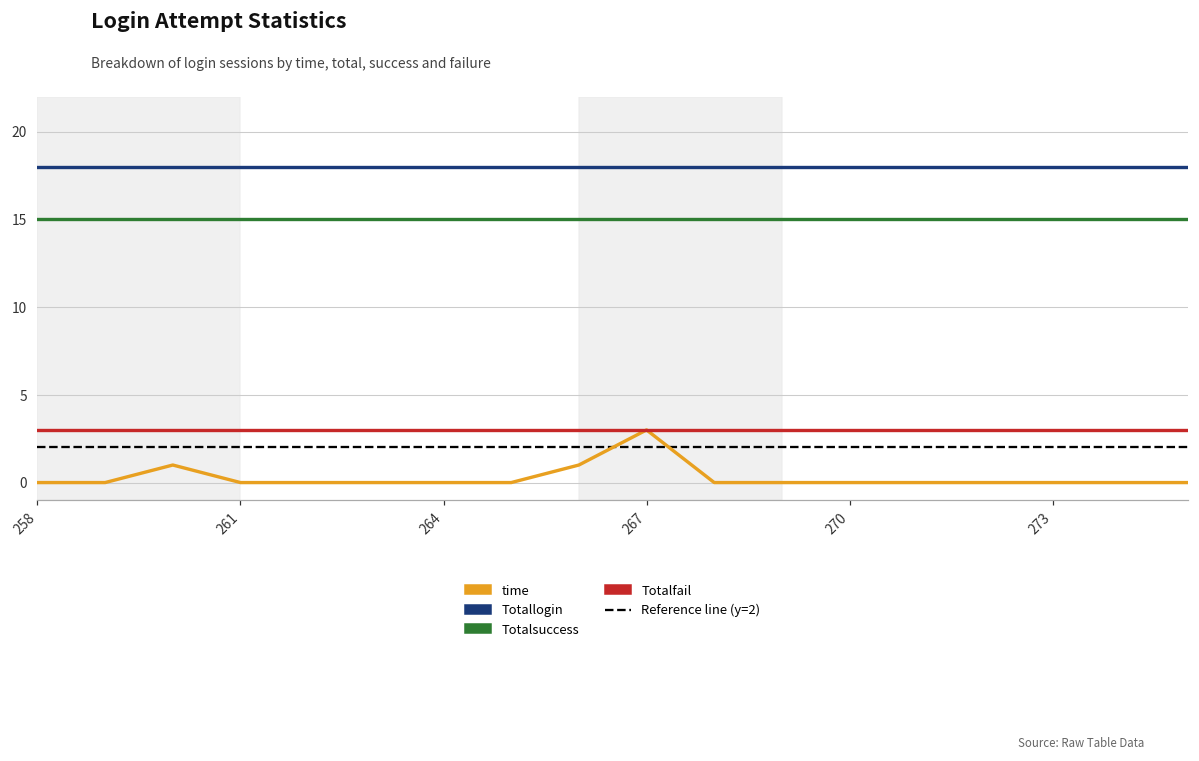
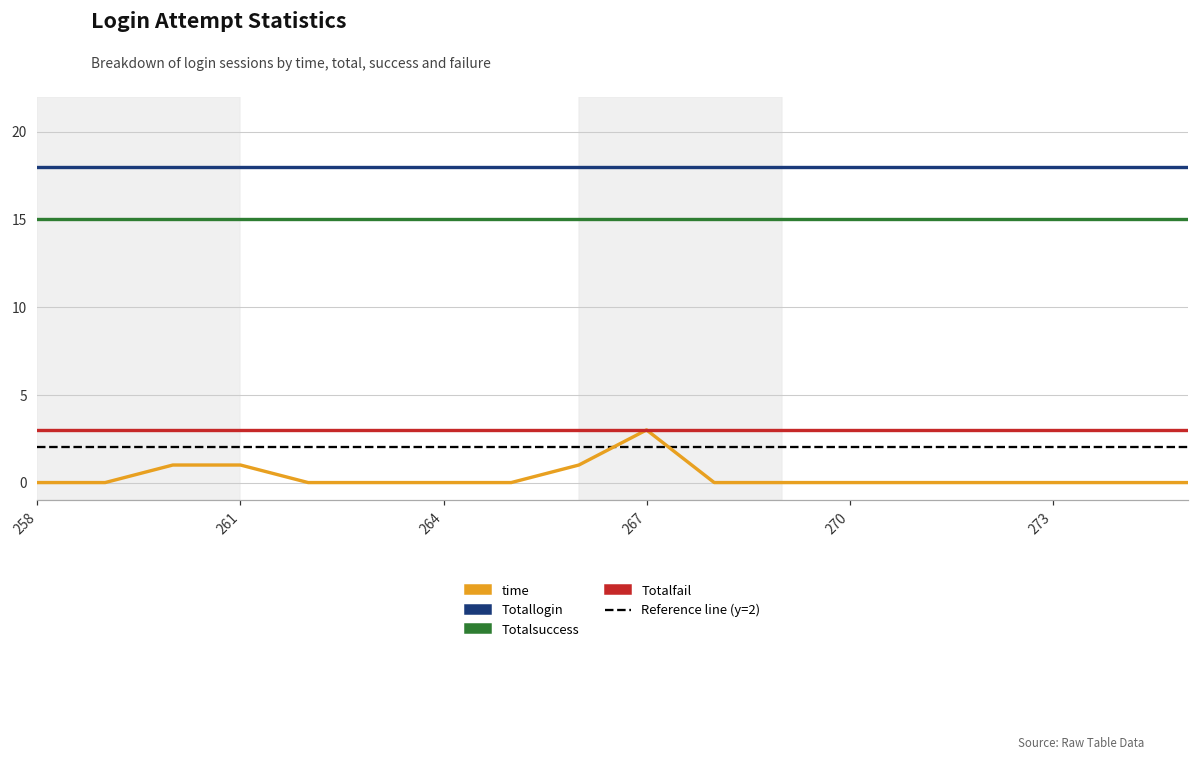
  {
    "time": {
      "258": 0,
-     "261": 0,
+     "261": 1,
      "264": 0,
      "270": 0,
      "273": 0
    },
    "Totallogin": {
      "258": 18,
      "261": 18,
      "264": 18,
      "267": 18,
      "270": 18,
      "273": 18
    },
    "Totalsuccess": {
      "258": 15,
      "261": 15,
      "264": 15,
      "267": 15,
      "270": 15,
      "273": 15
    },
    "Totalfail": {
      "258": 3,
      "261": 3,
      "264": 3,
      "270": 3,
      "273": 3
    }
  }
